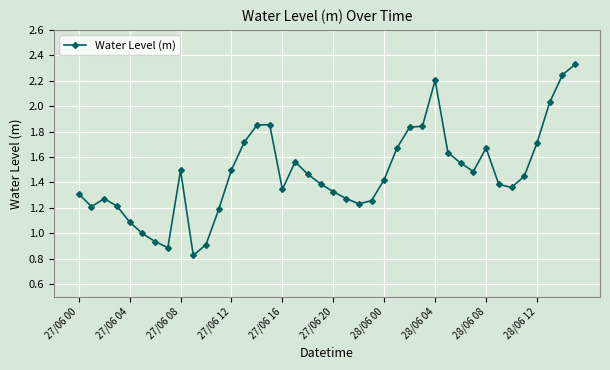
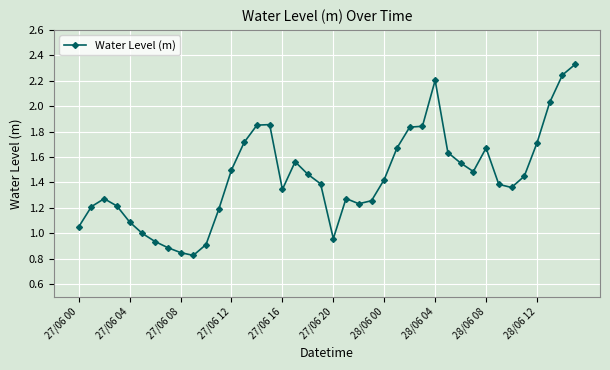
  {
-   "27/06 00": 1.31,
+   "27/06 00": 1.05,
    "27/06 04": 1.09,
-   "27/06 08": 1.50,
+   "27/06 08": 0.85,
    "27/06 12": 1.50,
    "27/06 16": 1.35,
-   "27/06 20": 1.33,
+   "27/06 20": 0.96,
    "28/06 00": 1.42,
    "28/06 04": 2.20,
    "28/06 08": 1.67,
    "28/06 12": 1.71
  }
